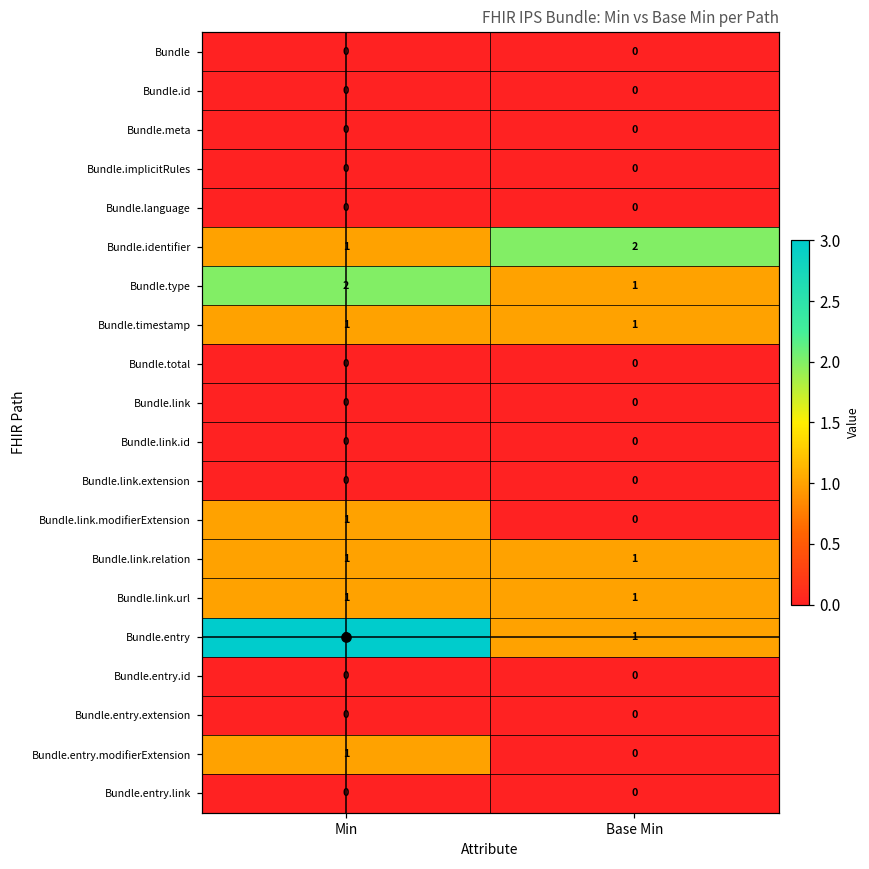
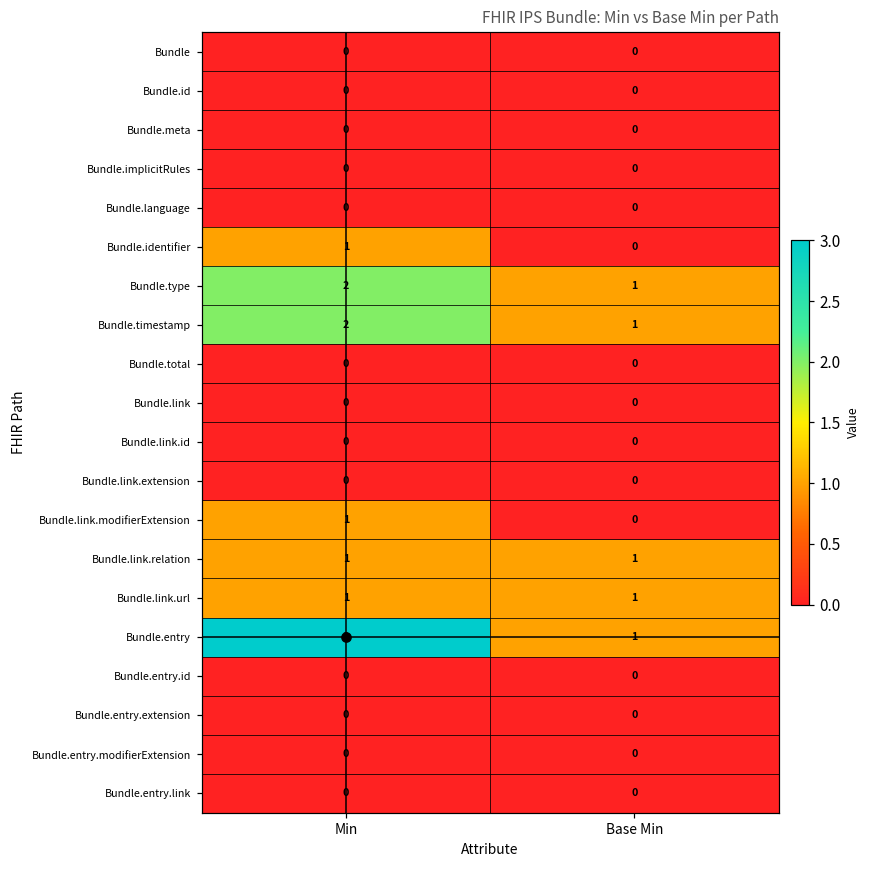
  {
    "Bundle": {
      "Min": 0,
      "Base Min": 0
    },
    "Bundle.id": {
      "Min": 0,
      "Base Min": 0
    },
    "Bundle.meta": {
      "Min": 0,
      "Base Min": 0
    },
    "Bundle.implicitRules": {
      "Min": 0,
      "Base Min": 0
    },
    "Bundle.language": {
      "Min": 0,
      "Base Min": 0
    },
    "Bundle.identifier": {
      "Min": 1,
-     "Base Min": 2
+     "Base Min": 0
    },
    "Bundle.type": {
      "Min": 2,
      "Base Min": 1
    },
    "Bundle.timestamp": {
-     "Min": 1,
+     "Min": 2,
      "Base Min": 1
    },
    "Bundle.total": {
      "Min": 0,
      "Base Min": 0
    },
    "Bundle.link": {
      "Min": 0,
      "Base Min": 0
    },
    "Bundle.link.id": {
      "Min": 0,
      "Base Min": 0
    },
    "Bundle.link.extension": {
      "Min": 0,
      "Base Min": 0
    },
    "Bundle.link.modifierExtension": {
      "Min": 1,
      "Base Min": 0
    },
    "Bundle.link.relation": {
      "Min": 1,
      "Base Min": 1
    },
    "Bundle.link.url": {
      "Min": 1,
      "Base Min": 1
    },
    "Bundle.entry": {
      "Base Min": 1
    },
    "Bundle.entry.id": {
      "Min": 0,
      "Base Min": 0
    },
    "Bundle.entry.extension": {
      "Min": 0,
      "Base Min": 0
    },
    "Bundle.entry.modifierExtension": {
-     "Min": 1,
+     "Min": 0,
      "Base Min": 0
    },
    "Bundle.entry.link": {
      "Min": 0,
      "Base Min": 0
    }
  }
